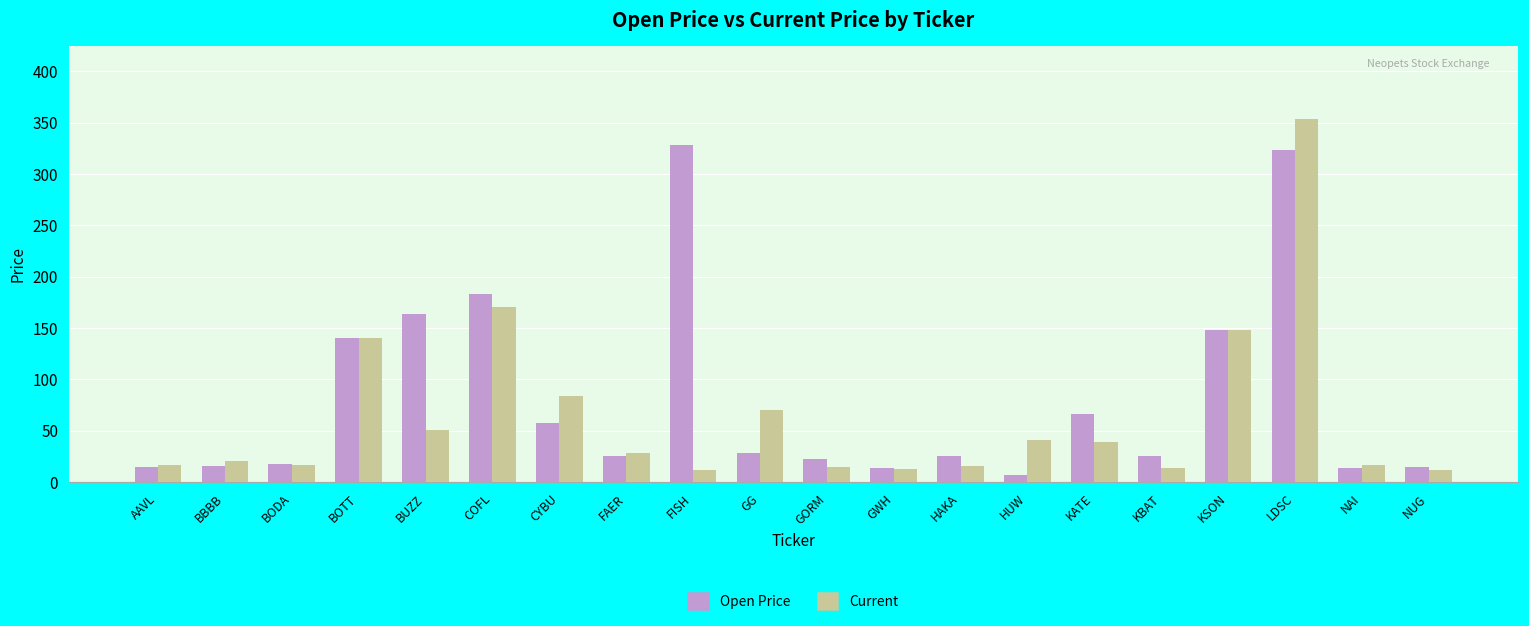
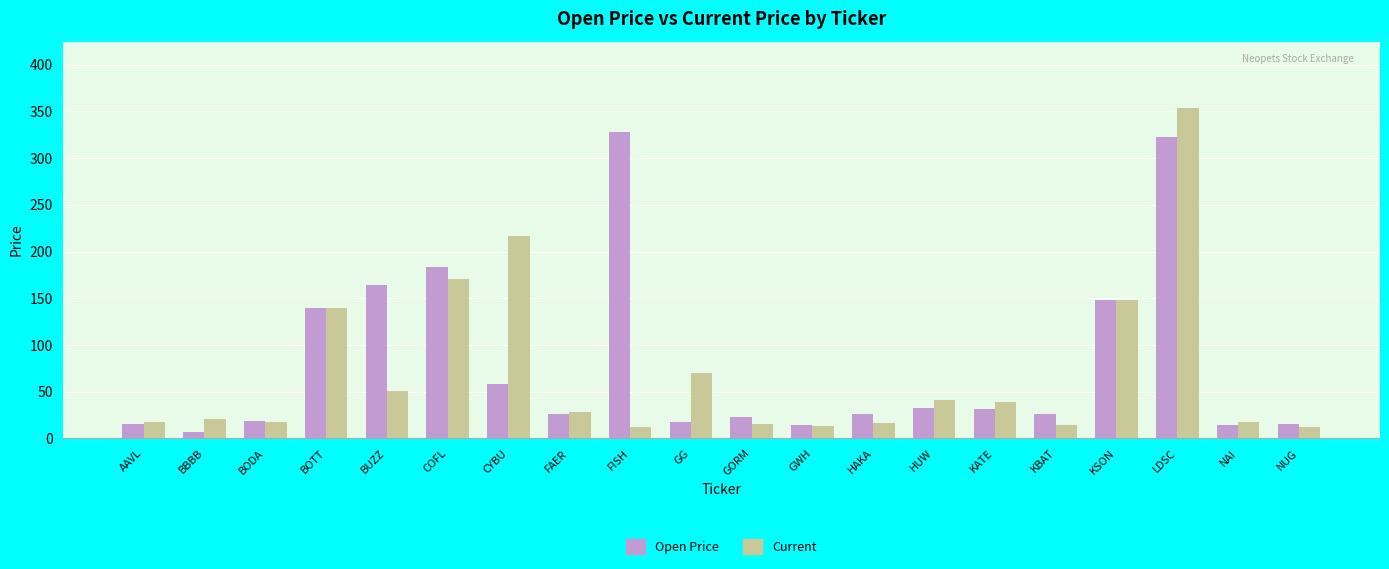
  {
    "Open Price": {
      "AAVL": 20,
-     "BBBB": 20,
+     "BBBB": 10,
      "BODA": 20,
      "BOTT": 140,
      "BUZZ": 160,
      "COFL": 180,
      "CYBU": 60,
      "FAER": 30,
      "FISH": 330,
-     "GG": 30,
+     "GG": 20,
      "GORM": 20,
      "GWH": 10,
      "HAKA": 30,
-     "HUW": 10,
-     "KATE": 70,
+     "HUW": 30,
+     "KATE": 30,
      "KBAT": 30,
      "KSON": 150,
      "LDSC": 320,
      "NAI": 10,
      "NUG": 20
    },
    "Current": {
      "AAVL": 20,
      "BBBB": 20,
      "BODA": 20,
      "BOTT": 140,
      "BUZZ": 50,
      "COFL": 170,
-     "CYBU": 80,
+     "CYBU": 220,
      "FAER": 30,
      "FISH": 10,
      "GG": 70,
      "GORM": 20,
      "GWH": 10,
      "HAKA": 20,
      "HUW": 40,
      "KATE": 40,
      "KBAT": 10,
      "KSON": 150,
      "LDSC": 350,
      "NAI": 20,
      "NUG": 10
    }
  }
